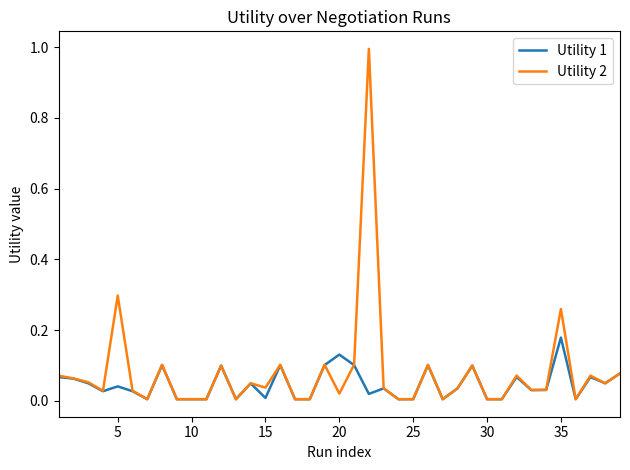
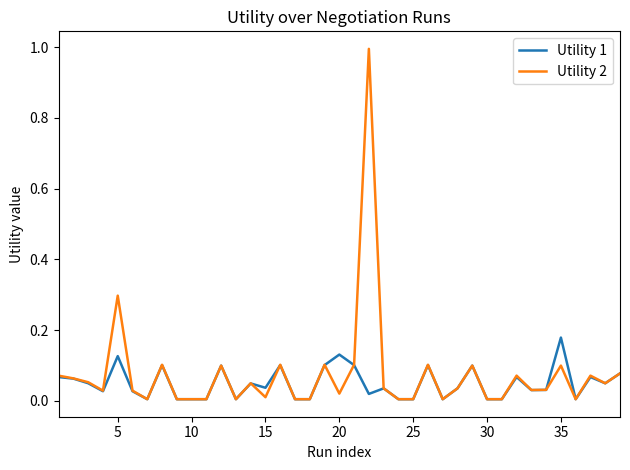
  {
    "Utility 1": {
-     "5": 0.04,
-     "15": 0.01,
+     "5": 0.13,
+     "15": 0.04,
      "20": 0.13,
      "35": 0.18
    },
    "Utility 2": {
      "5": 0.30,
-     "15": 0.04,
+     "15": 0.01,
      "20": 0.02,
-     "35": 0.26
+     "35": 0.10
    }
  }
